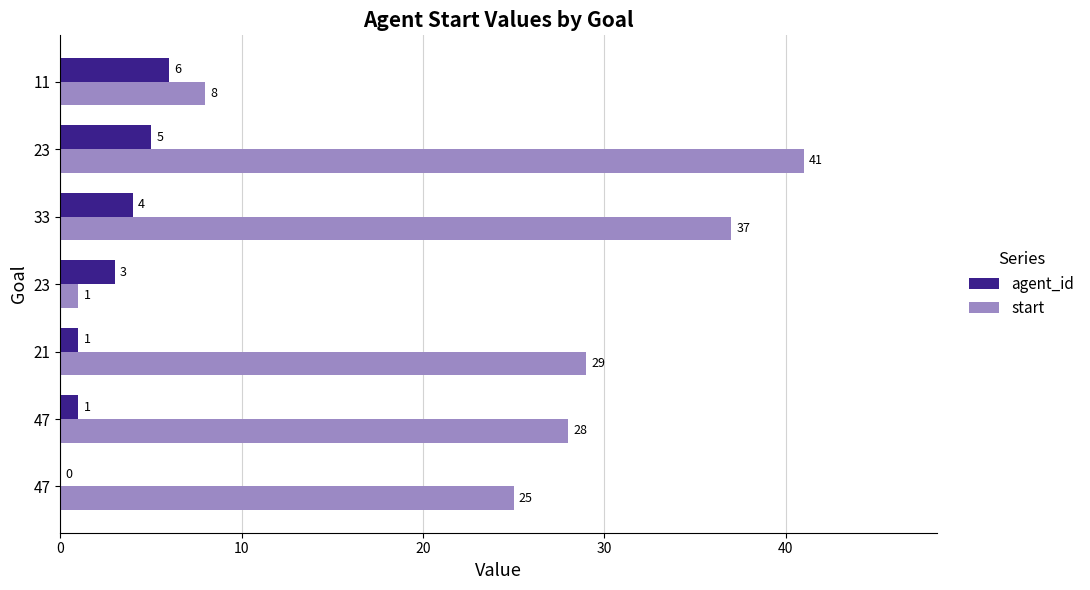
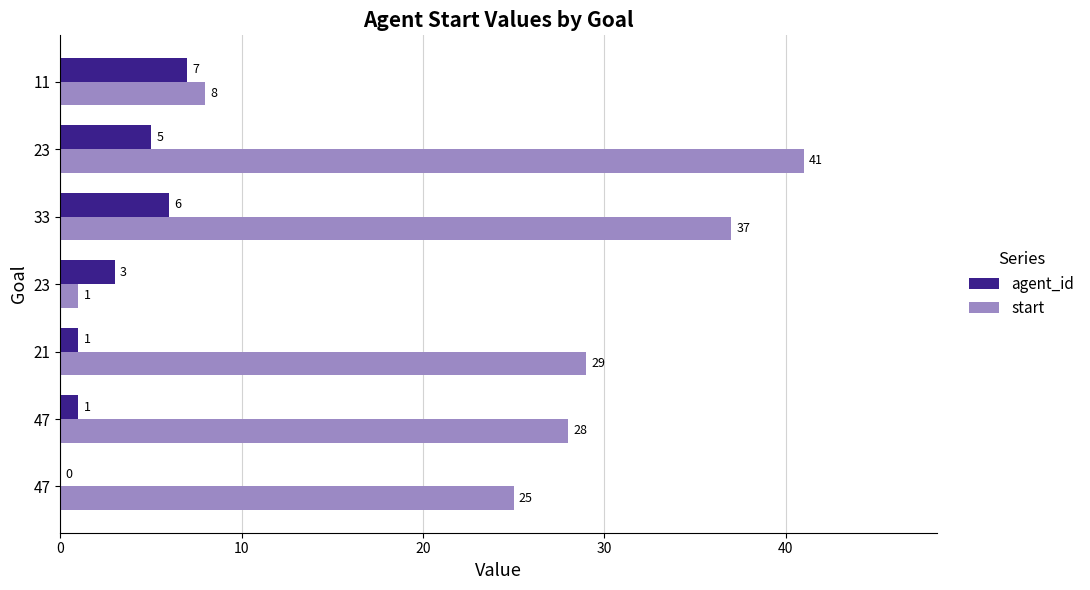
  {
    "agent_id": {
-     "11": 6,
-     "33": 4,
+     "11": 7,
+     "33": 6,
      "21": 1
    },
    "start": {
      "11": 8,
      "33": 37,
      "21": 29
    }
  }
